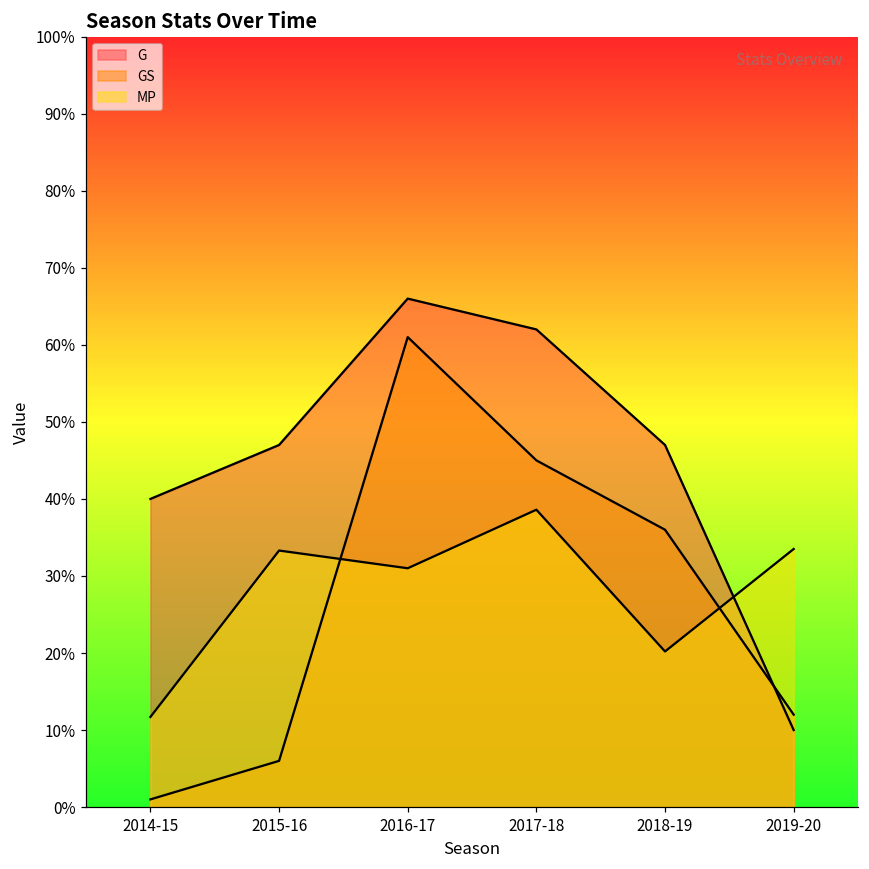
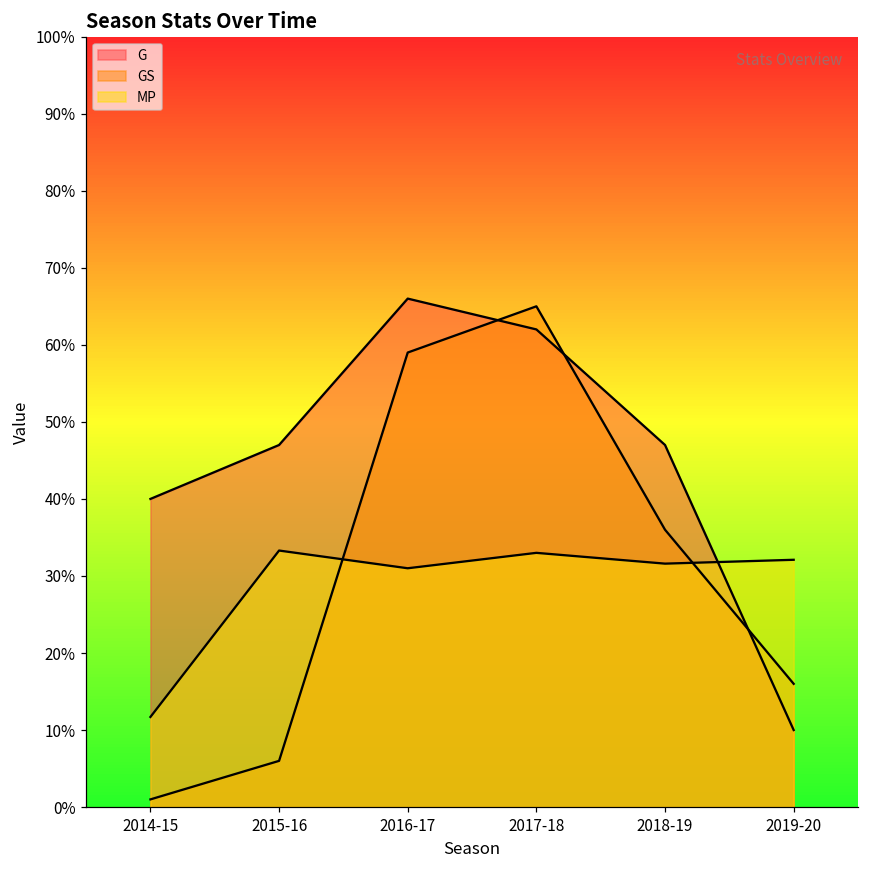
  {
    "G": {
      "2014-15": "40%",
      "2015-16": "47%",
      "2016-17": "66%",
      "2017-18": "62%",
      "2018-19": "47%",
      "2019-20": "10%"
    },
    "GS": {
      "2014-15": "1%",
      "2015-16": "6%",
-     "2016-17": "61%",
-     "2017-18": "45%",
+     "2016-17": "59%",
+     "2017-18": "65%",
      "2018-19": "36%",
-     "2019-20": "12%"
+     "2019-20": "16%"
    },
    "MP": {
      "2014-15": "12%",
      "2015-16": "33%",
      "2016-17": "31%",
-     "2017-18": "39%",
-     "2018-19": "20%",
-     "2019-20": "34%"
+     "2017-18": "33%",
+     "2018-19": "32%",
+     "2019-20": "32%"
    }
  }
